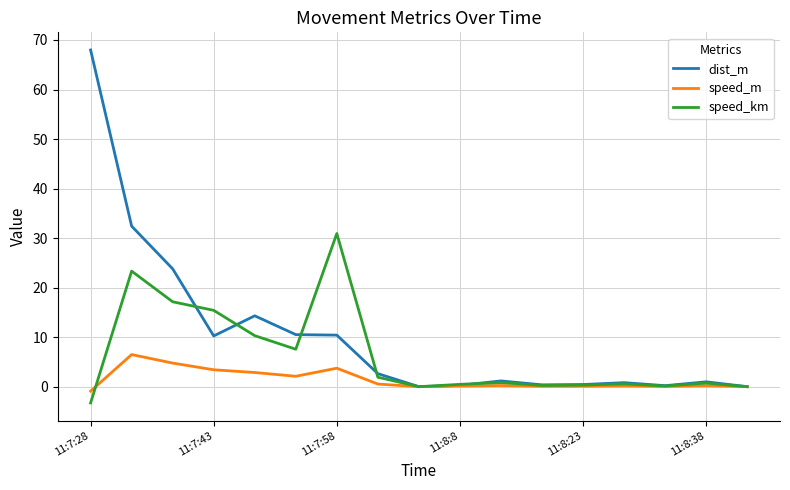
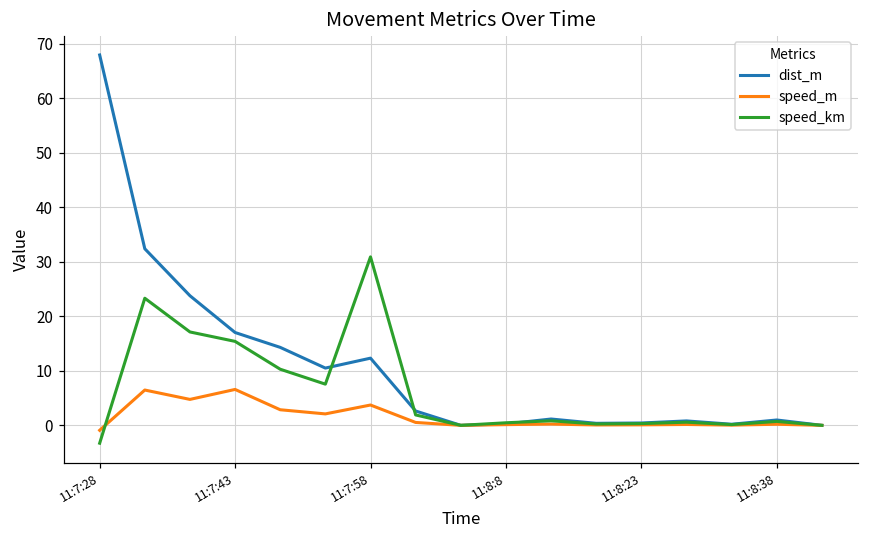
  {
    "dist_m": {
      "11:7:28": 68,
-     "11:7:43": 10,
-     "11:7:58": 10
+     "11:7:43": 17,
+     "11:7:58": 12
    },
    "speed_m": {
      "11:7:28": -1,
-     "11:7:43": 3,
+     "11:7:43": 7,
      "11:7:58": 4,
      "11:8:38": 0
    },
    "speed_km": {
      "11:7:28": -3,
      "11:7:43": 15,
      "11:7:58": 31
    }
  }
